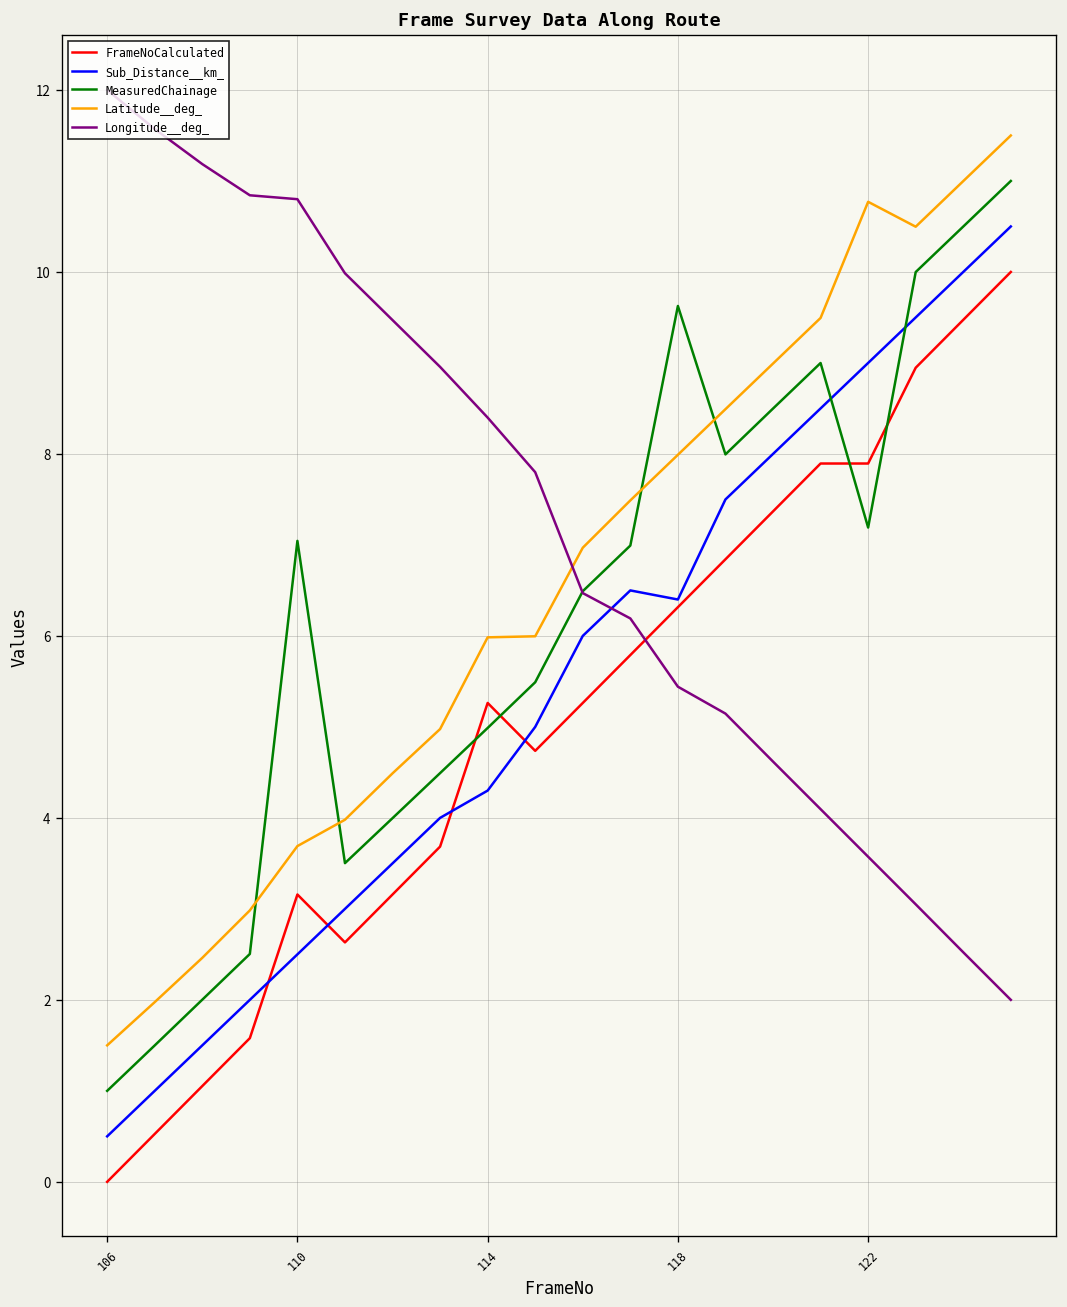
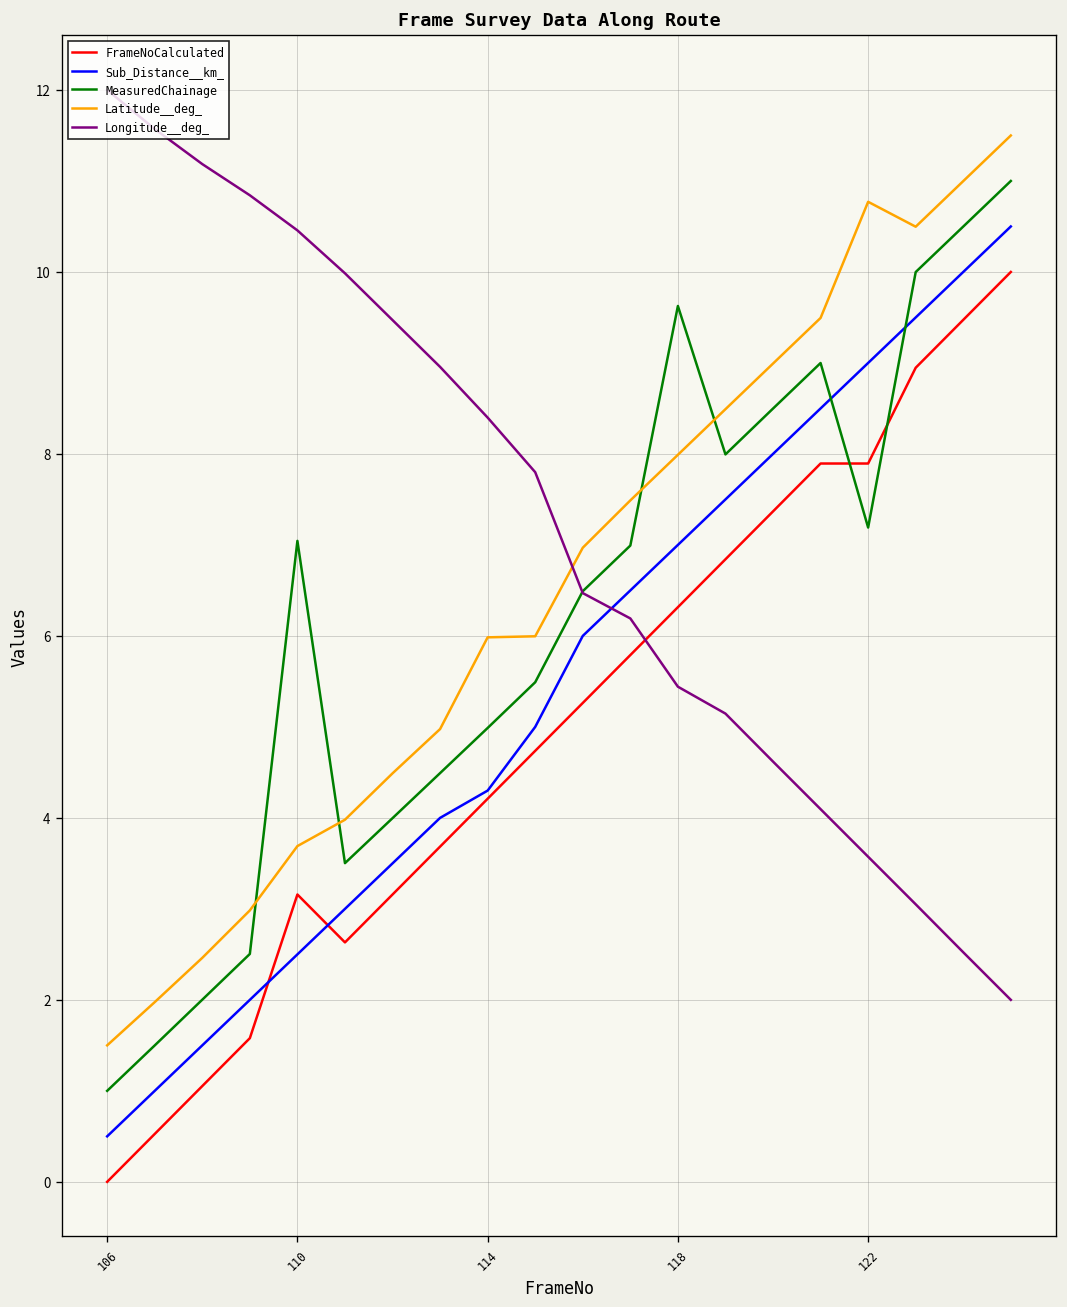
  {
    "FrameNoCalculated": {
      "106": 0.0,
      "110": 3.2,
-     "114": 5.3,
+     "114": 4.2,
      "118": 6.3,
      "122": 7.9
    },
    "Sub_Distance__km_": {
      "106": 0.5,
      "110": 2.5,
      "114": 4.3,
-     "118": 6.4,
+     "118": 7.0,
      "122": 9.0
    },
    "MeasuredChainage": {
      "106": 1.0,
      "110": 7.0,
      "114": 5.0,
      "118": 9.6,
      "122": 7.2
    },
    "Latitude__deg_": {
      "106": 1.5,
      "110": 3.7,
      "114": 6.0,
      "118": 8.0,
      "122": 10.8
    },
    "Longitude__deg_": {
-     "110": 10.8,
+     "110": 10.5,
      "114": 8.4,
      "118": 5.4,
      "122": 3.6
    }
  }
